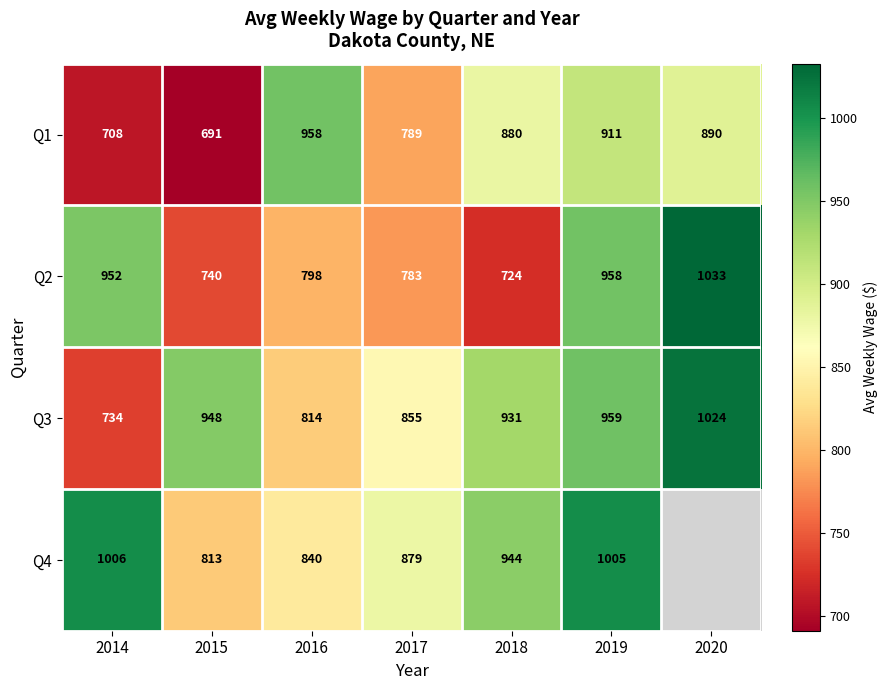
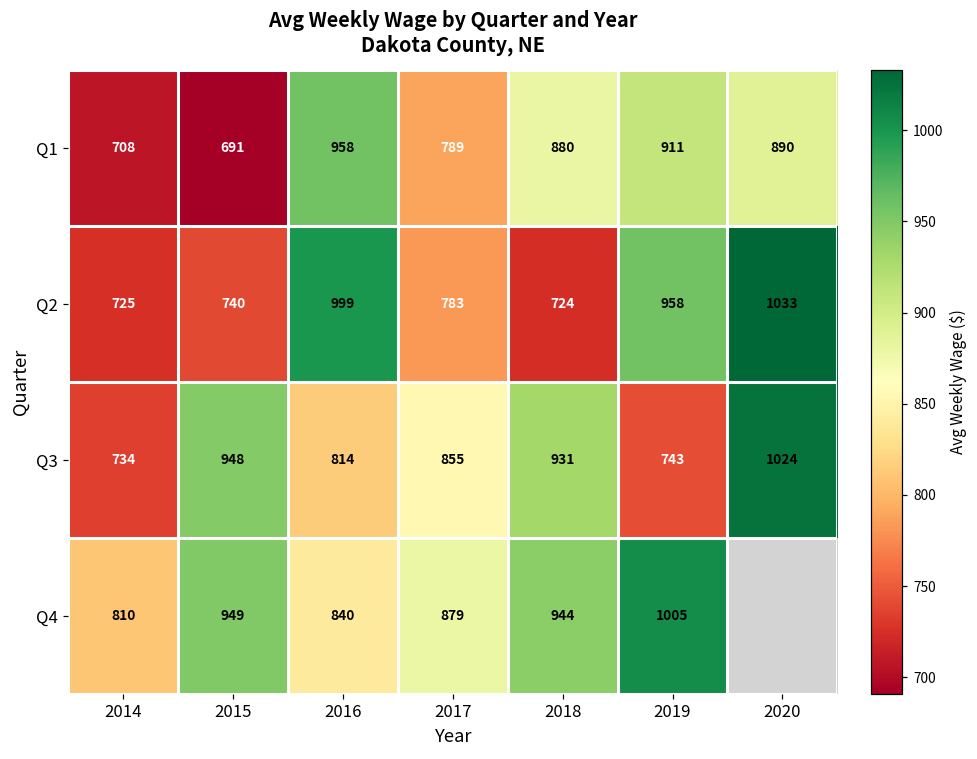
  {
    "Q1": {
      "2014": 708,
      "2015": 691,
      "2016": 958,
      "2017": 789,
      "2018": 880,
      "2019": 911,
      "2020": 890
    },
    "Q2": {
-     "2014": 952,
+     "2014": 725,
      "2015": 740,
-     "2016": 798,
+     "2016": 999,
      "2017": 783,
      "2018": 724,
      "2019": 958,
      "2020": 1033
    },
    "Q3": {
      "2014": 734,
      "2015": 948,
      "2016": 814,
      "2017": 855,
      "2018": 931,
-     "2019": 959,
+     "2019": 743,
      "2020": 1024
    },
    "Q4": {
-     "2014": 1006,
-     "2015": 813,
+     "2014": 810,
+     "2015": 949,
      "2016": 840,
      "2017": 879,
      "2018": 944,
      "2019": 1005
    }
  }
